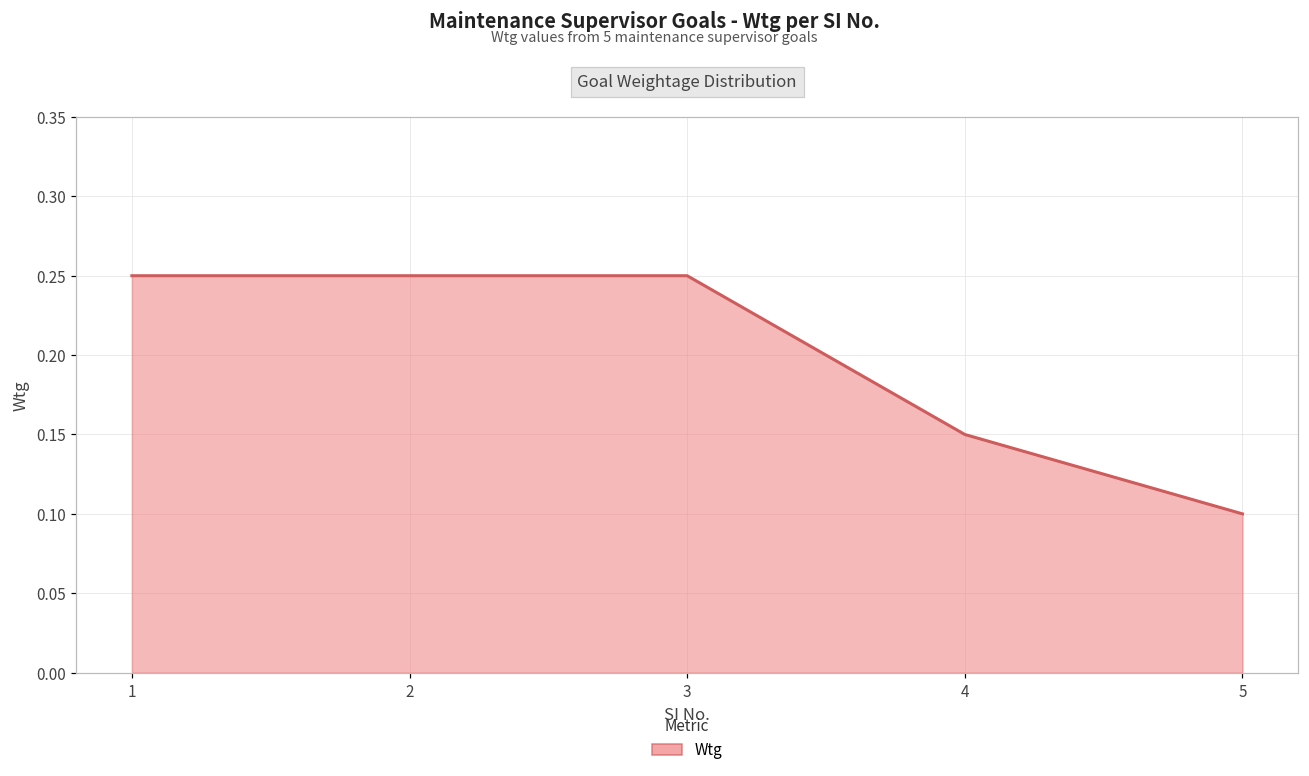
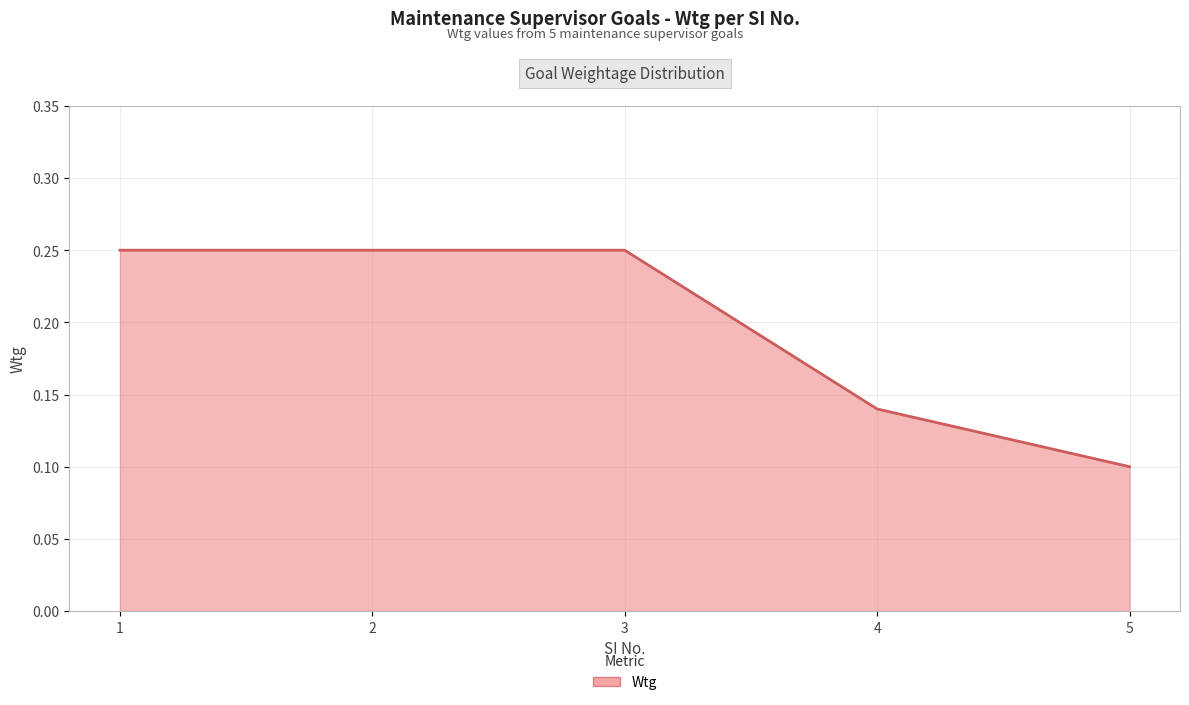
  {
    "1": 0.25,
    "2": 0.25,
    "3": 0.25,
-   "4": 0.15,
+   "4": 0.14,
    "5": 0.10
  }
